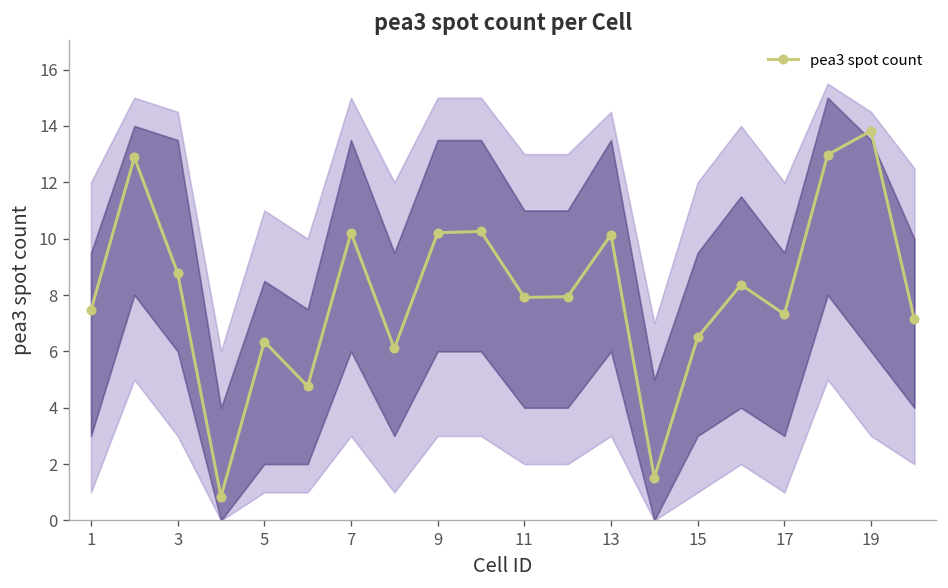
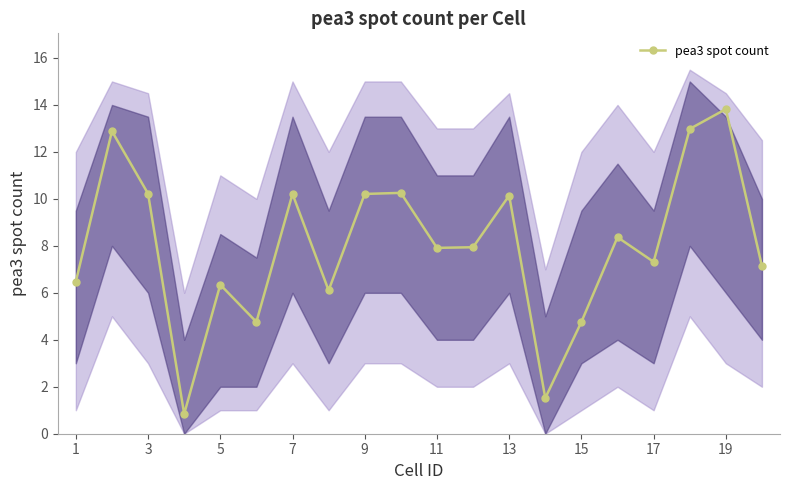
  {
    "pea3 spot count": {
-     "1": 7.5,
-     "3": 8.8,
+     "1": 6.5,
+     "3": 10.2,
      "5": 6.3,
      "7": 10.2,
      "9": 10.2,
      "11": 7.9,
      "13": 10.1,
-     "15": 6.5,
+     "15": 4.8,
      "17": 7.3,
      "19": 13.8
    }
  }
